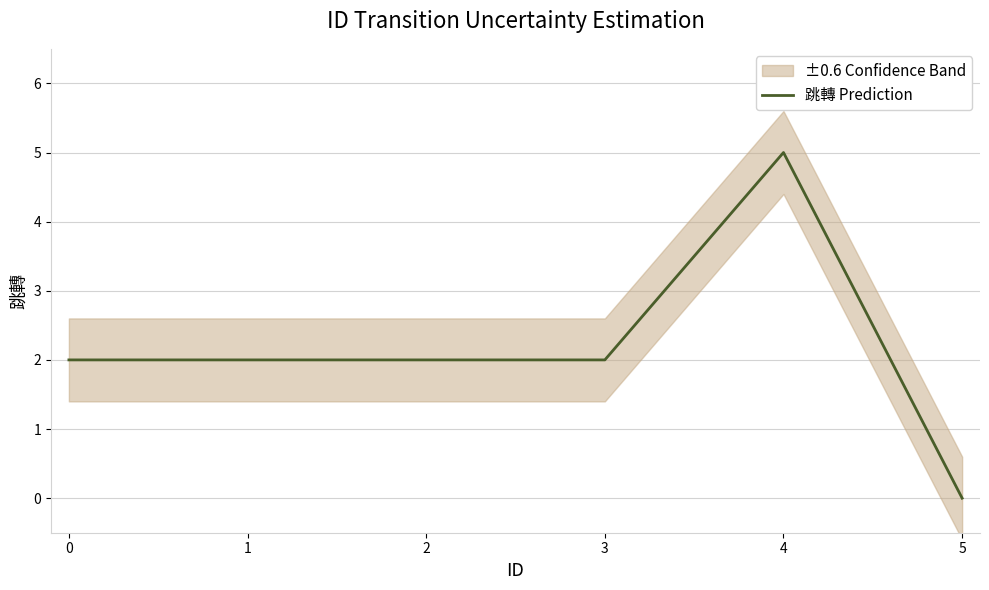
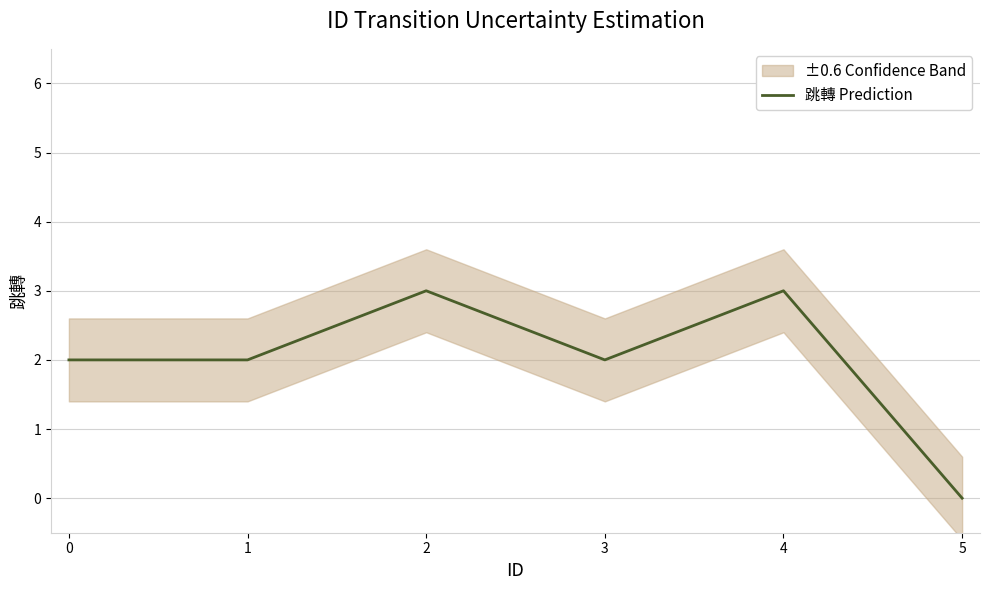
  {
    "跳轉 Prediction": {
      "0": 2,
      "1": 2,
-     "2": 2,
+     "2": 3,
      "3": 2,
-     "4": 5,
+     "4": 3,
      "5": 0
    }
  }
